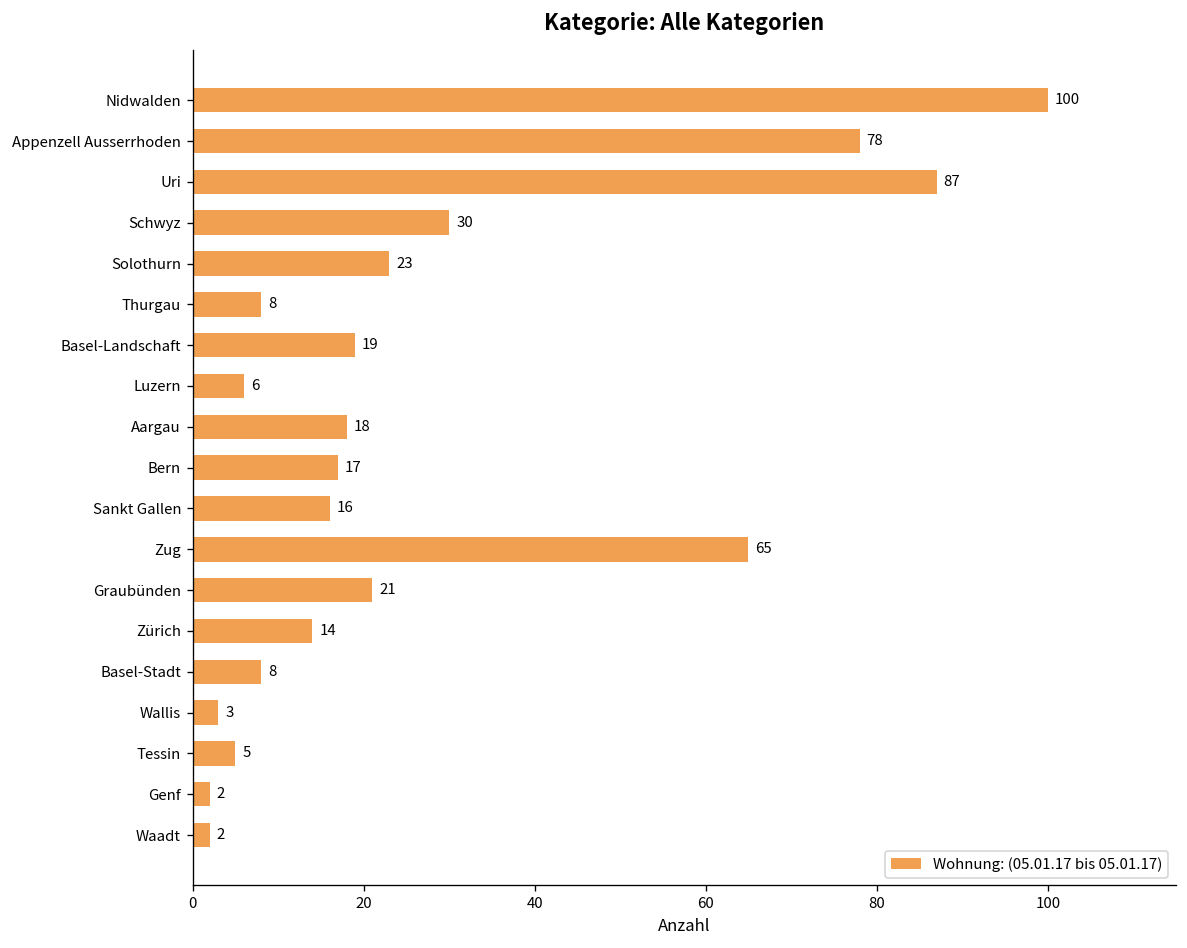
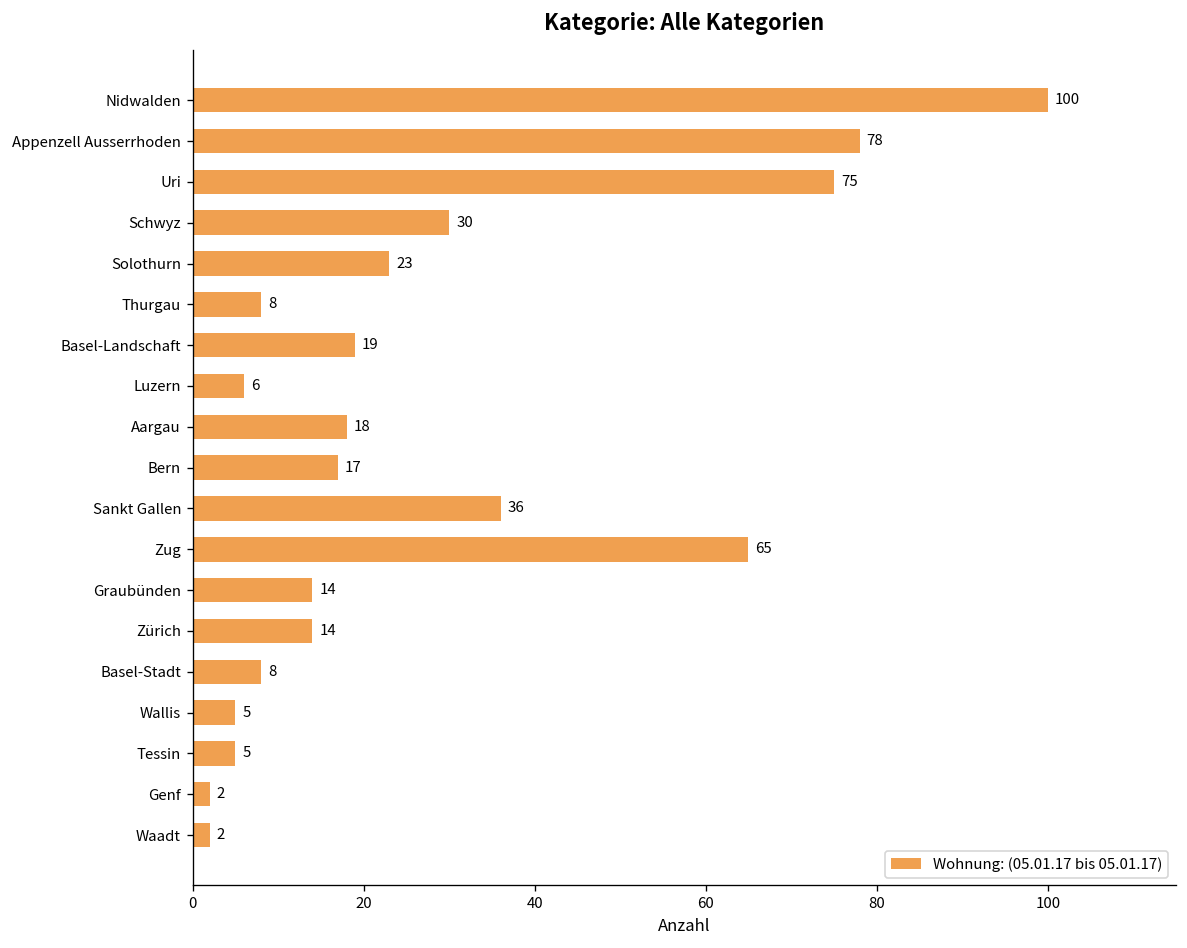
  {
    "Nidwalden": 100,
    "Appenzell Ausserrhoden": 78,
-   "Uri": 87,
+   "Uri": 75,
    "Schwyz": 30,
    "Solothurn": 23,
    "Thurgau": 8,
    "Basel-Landschaft": 19,
    "Luzern": 6,
    "Aargau": 18,
    "Bern": 17,
-   "Sankt Gallen": 16,
+   "Sankt Gallen": 36,
    "Zug": 65,
-   "Graubünden": 21,
+   "Graubünden": 14,
    "Zürich": 14,
    "Basel-Stadt": 8,
-   "Wallis": 3,
+   "Wallis": 5,
    "Tessin": 5,
    "Genf": 2,
    "Waadt": 2
  }
